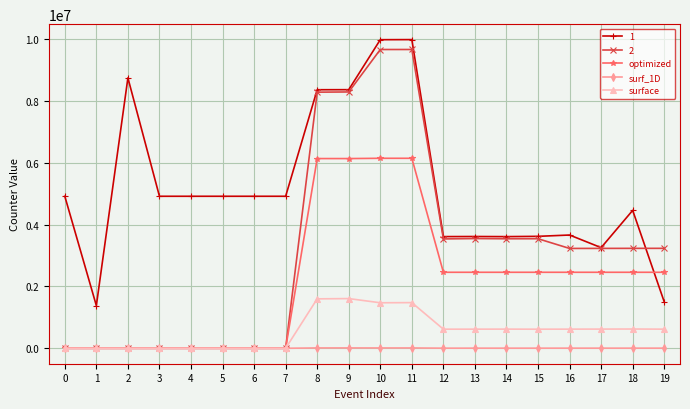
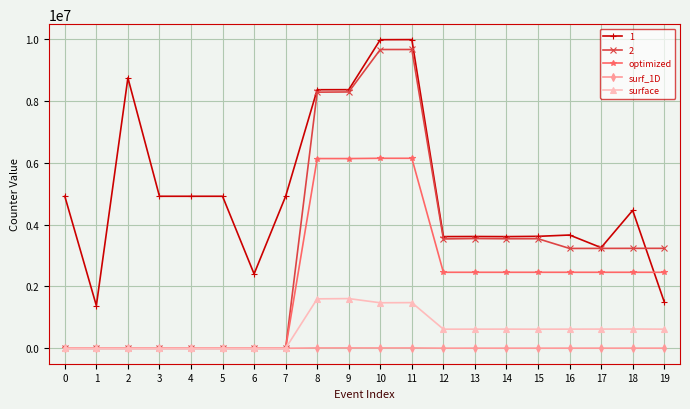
  {
    "1": {
      "0": 4900000,
      "1": 1400000,
      "2": 8700000,
      "3": 4900000,
      "4": 4900000,
      "5": 4900000,
-     "6": 4900000,
+     "6": 2400000,
      "7": 4900000,
      "10": 10000000,
      "11": 10000000,
      "16": 3700000,
      "18": 4500000,
      "19": 1500000
    }
  }
